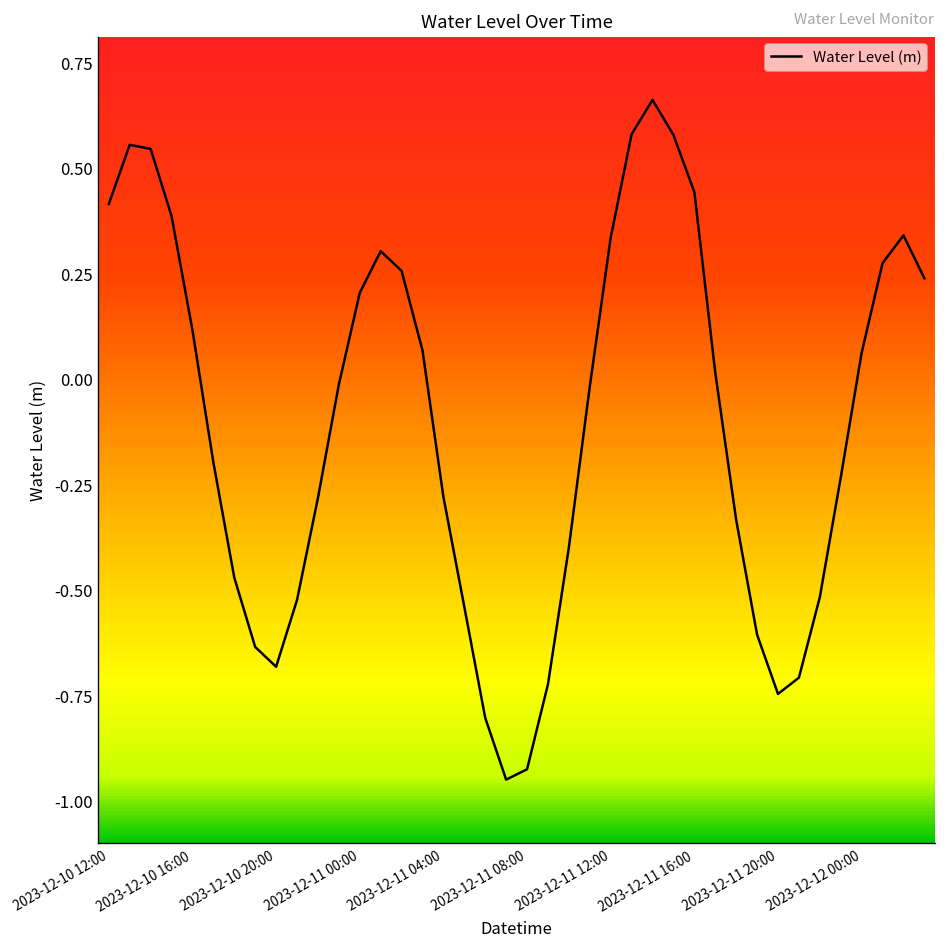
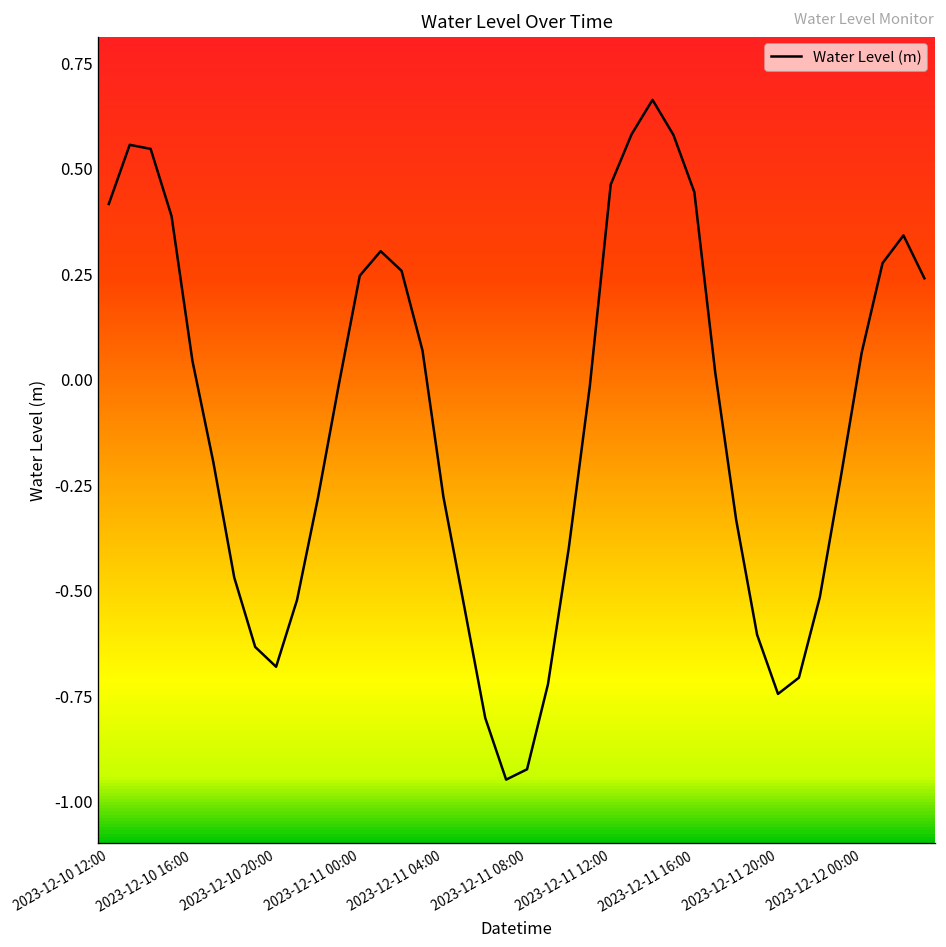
  {
    "2023-12-10 12:00": 0.41,
-   "2023-12-10 16:00": 0.12,
+   "2023-12-10 16:00": 0.04,
    "2023-12-10 20:00": -0.68,
-   "2023-12-11 00:00": 0.20,
+   "2023-12-11 00:00": 0.24,
    "2023-12-11 04:00": -0.28,
    "2023-12-11 08:00": -0.93,
-   "2023-12-11 12:00": 0.33,
+   "2023-12-11 12:00": 0.46,
    "2023-12-11 16:00": 0.44,
    "2023-12-11 20:00": -0.75,
    "2023-12-12 00:00": 0.06
  }
